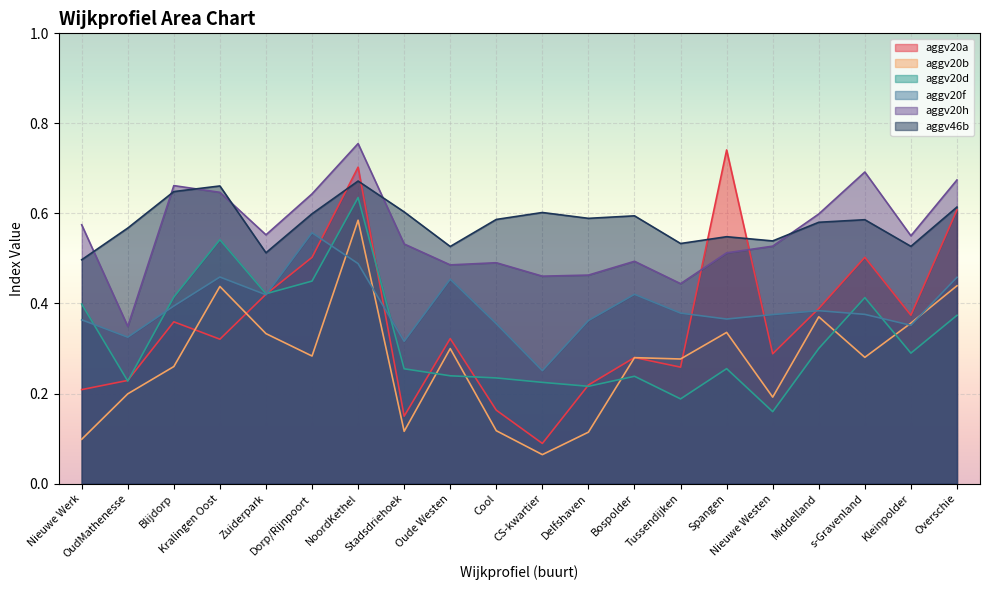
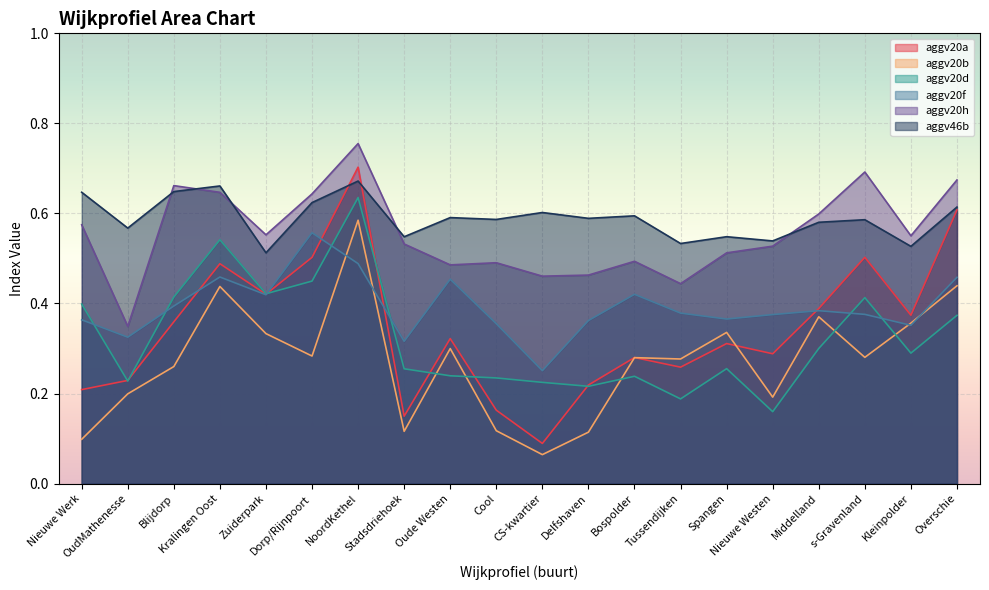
  {
    "aggv20a": {
      "Nieuwe Werk": 0.21,
      "Blijdorp": 0.36,
-     "Kralingen Oost": 0.32,
+     "Kralingen Oost": 0.49,
      "Dorp/Rijnpoort": 0.50,
      "NoordKethel": 0.70,
      "Stadsdriehoek": 0.15,
      "Oude Westen": 0.32,
      "Cool": 0.16,
      "CS-kwartier": 0.09,
      "Tussendijken": 0.26,
-     "Spangen": 0.74,
+     "Spangen": 0.31,
      "Nieuwe Westen": 0.29,
      "s-Gravenland": 0.50,
      "Kleinpolder": 0.37,
      "Overschie": 0.61
    },
    "aggv20b": {
      "Nieuwe Werk": 0.10,
      "OudMathenesse": 0.20,
      "Blijdorp": 0.26,
      "Kralingen Oost": 0.44,
      "Zuiderpark": 0.33,
      "Dorp/Rijnpoort": 0.28,
      "NoordKethel": 0.58,
      "Stadsdriehoek": 0.12,
      "Oude Westen": 0.30,
      "Cool": 0.12,
      "CS-kwartier": 0.06,
      "Delfshaven": 0.11,
      "Tussendijken": 0.28,
      "Spangen": 0.34,
      "Nieuwe Westen": 0.19,
      "Middelland": 0.37,
      "s-Gravenland": 0.28,
      "Overschie": 0.44
    },
    "aggv46b": {
-     "Nieuwe Werk": 0.50,
+     "Nieuwe Werk": 0.65,
      "OudMathenesse": 0.57,
      "Blijdorp": 0.65,
      "Kralingen Oost": 0.66,
      "Zuiderpark": 0.51,
-     "Dorp/Rijnpoort": 0.60,
+     "Dorp/Rijnpoort": 0.62,
      "NoordKethel": 0.67,
-     "Stadsdriehoek": 0.60,
-     "Oude Westen": 0.53,
+     "Stadsdriehoek": 0.55,
+     "Oude Westen": 0.59,
      "Cool": 0.59,
      "CS-kwartier": 0.60,
      "Delfshaven": 0.59,
      "Bospolder": 0.59,
      "Tussendijken": 0.53,
      "Spangen": 0.55,
      "Nieuwe Westen": 0.54,
      "Middelland": 0.58,
      "s-Gravenland": 0.59,
      "Kleinpolder": 0.53,
      "Overschie": 0.61
    }
  }
